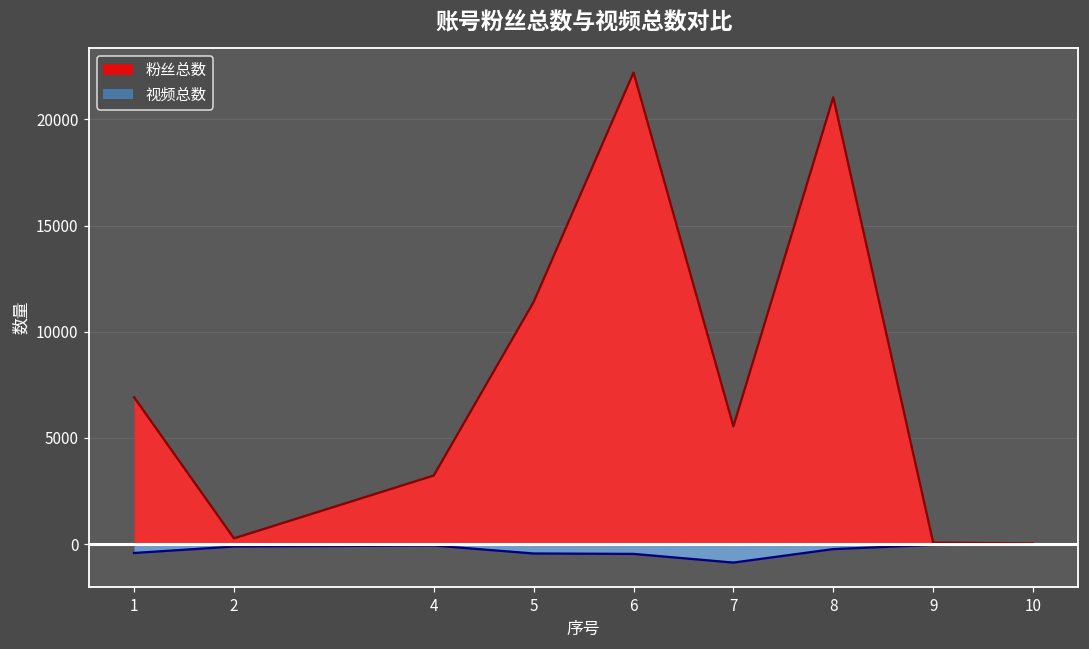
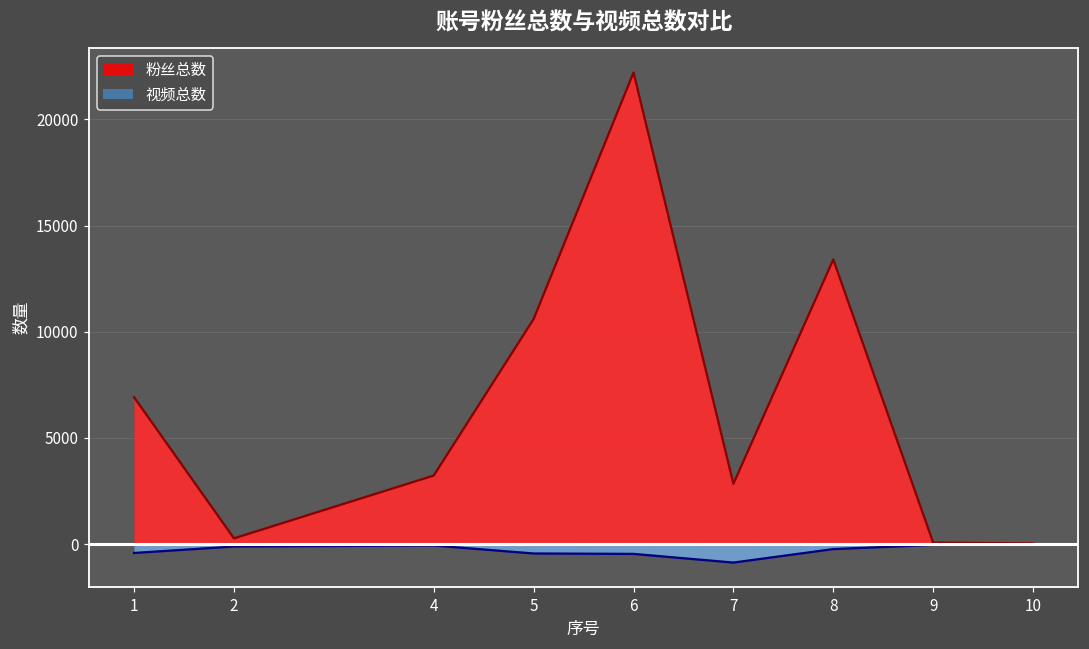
  {
    "粉丝总数": {
      "1": 6900,
      "2": 300,
      "4": 3200,
-     "5": 11400,
+     "5": 10600,
      "6": 22200,
-     "7": 5500,
-     "8": 21000
+     "7": 2800,
+     "8": 13400
    }
  }
